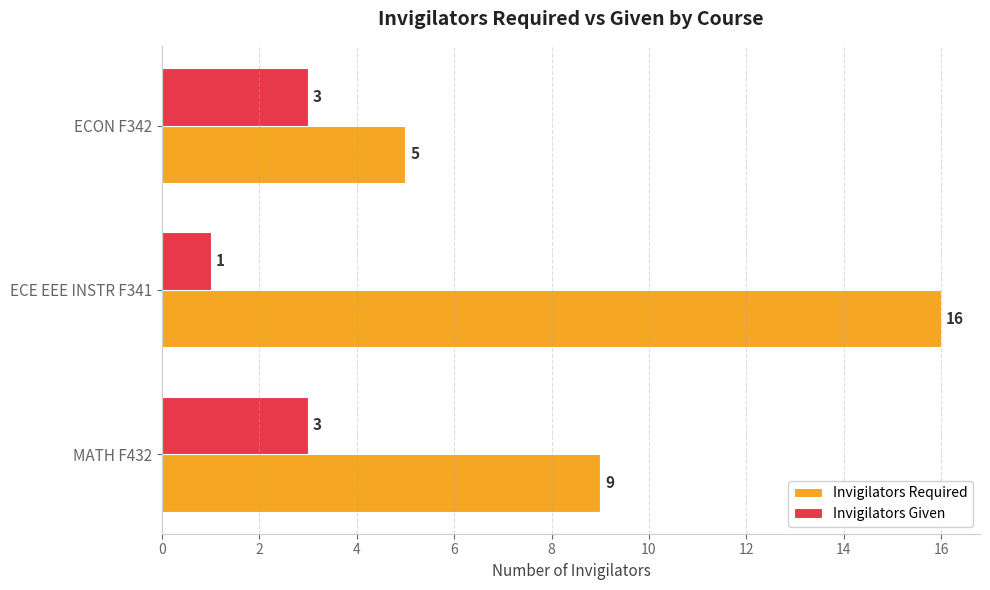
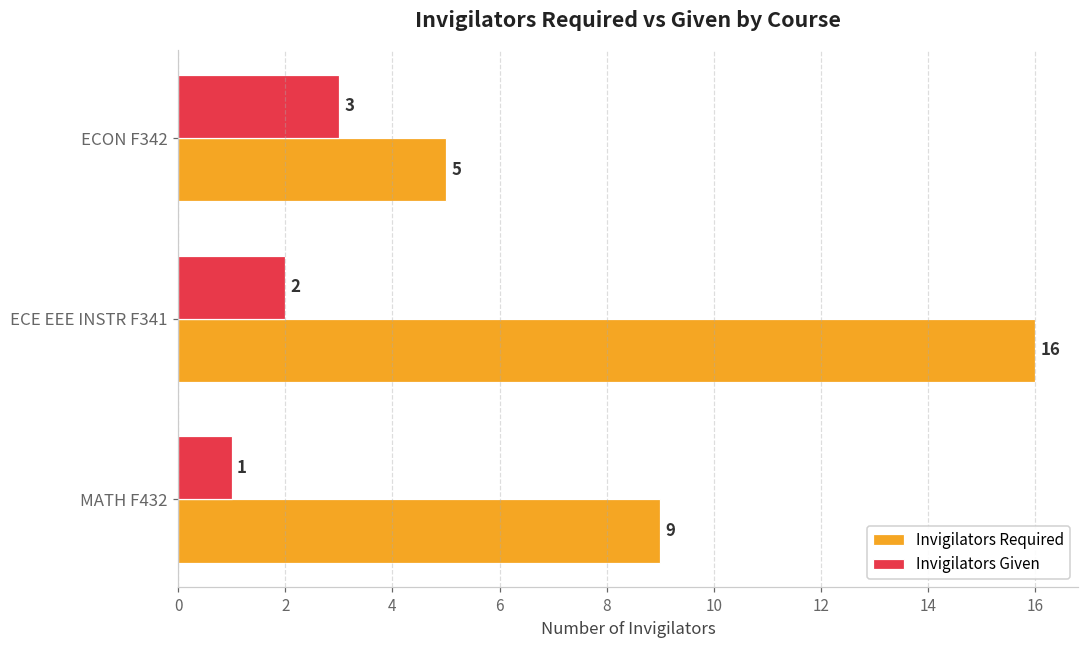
  {
    "Invigilators Required": {
      "ECON F342": 5,
      "ECE EEE INSTR F341": 16,
      "MATH F432": 9
    },
    "Invigilators Given": {
      "ECON F342": 3,
-     "ECE EEE INSTR F341": 1,
-     "MATH F432": 3
+     "ECE EEE INSTR F341": 2,
+     "MATH F432": 1
    }
  }
